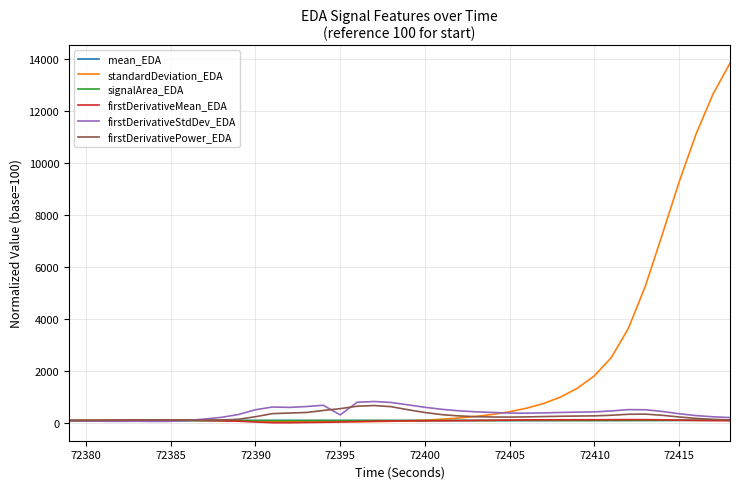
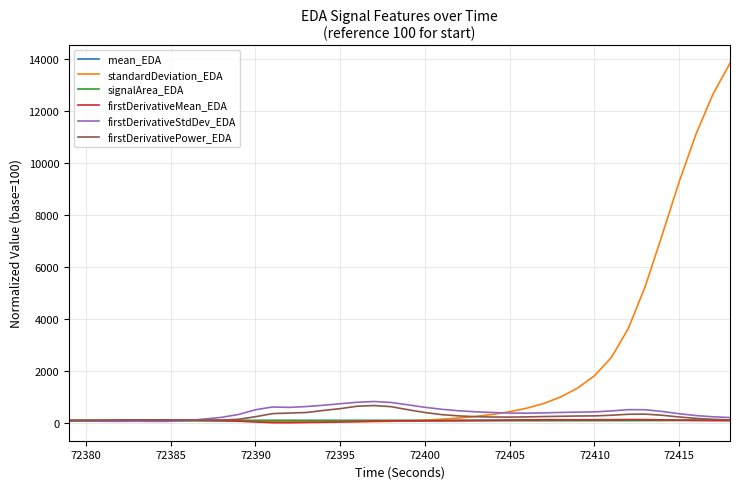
  {
    "standardDeviation_EDA": {
      "72410": 1800,
      "72415": 9300
    },
    "firstDerivativeStdDev_EDA": {
      "72390": 500,
-     "72395": 300,
+     "72395": 700,
      "72400": 600,
      "72410": 400,
      "72415": 400
    },
    "firstDerivativePower_EDA": {
      "72390": 200,
      "72395": 600,
      "72400": 400,
      "72405": 200,
      "72410": 300,
      "72415": 200
    }
  }
